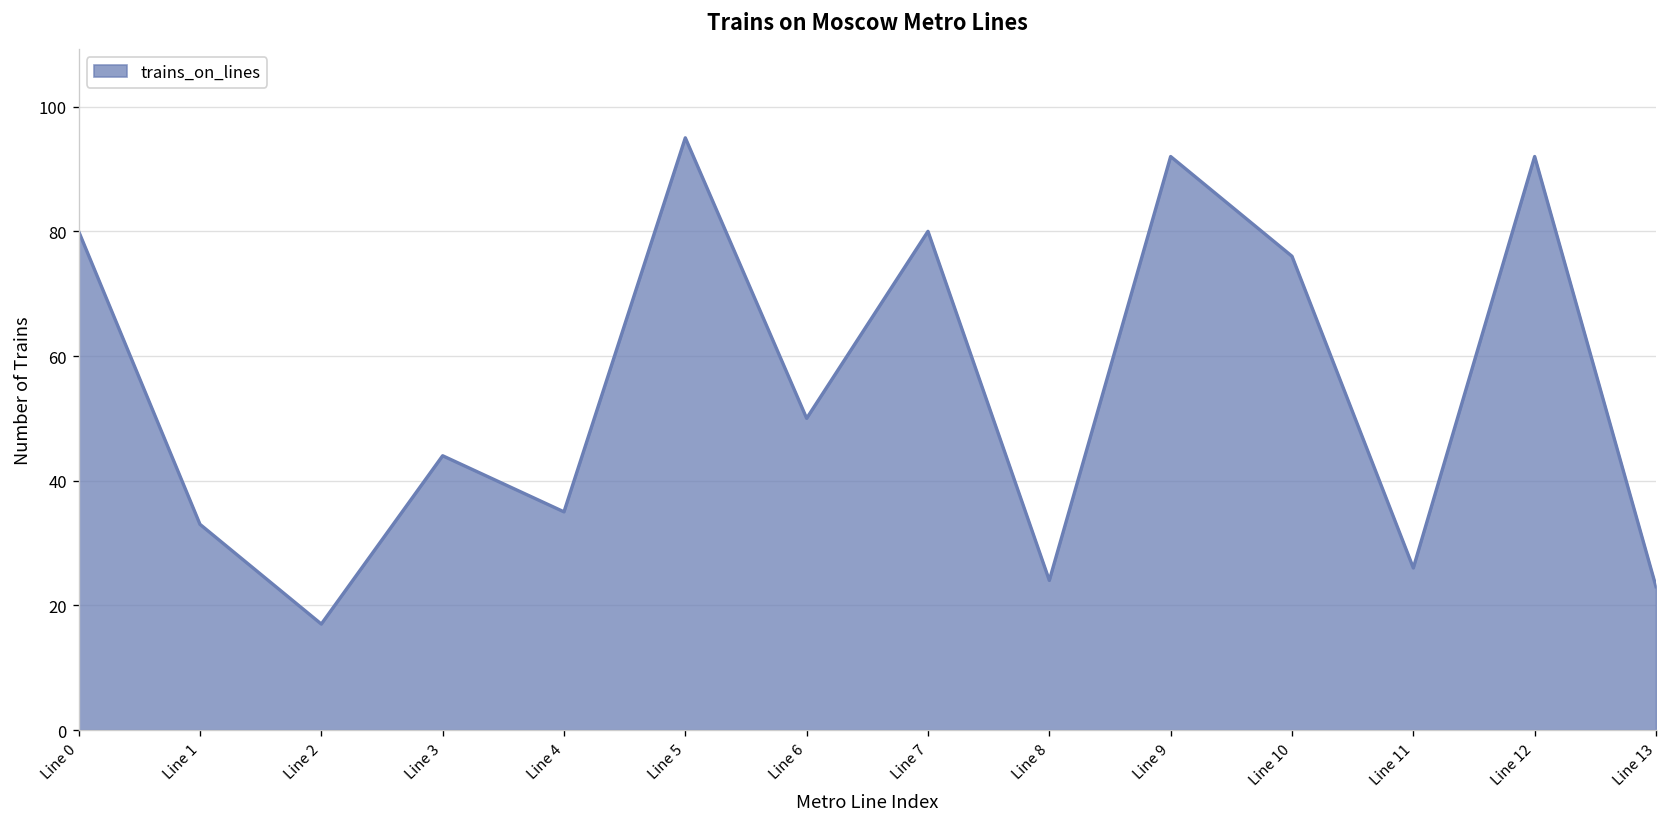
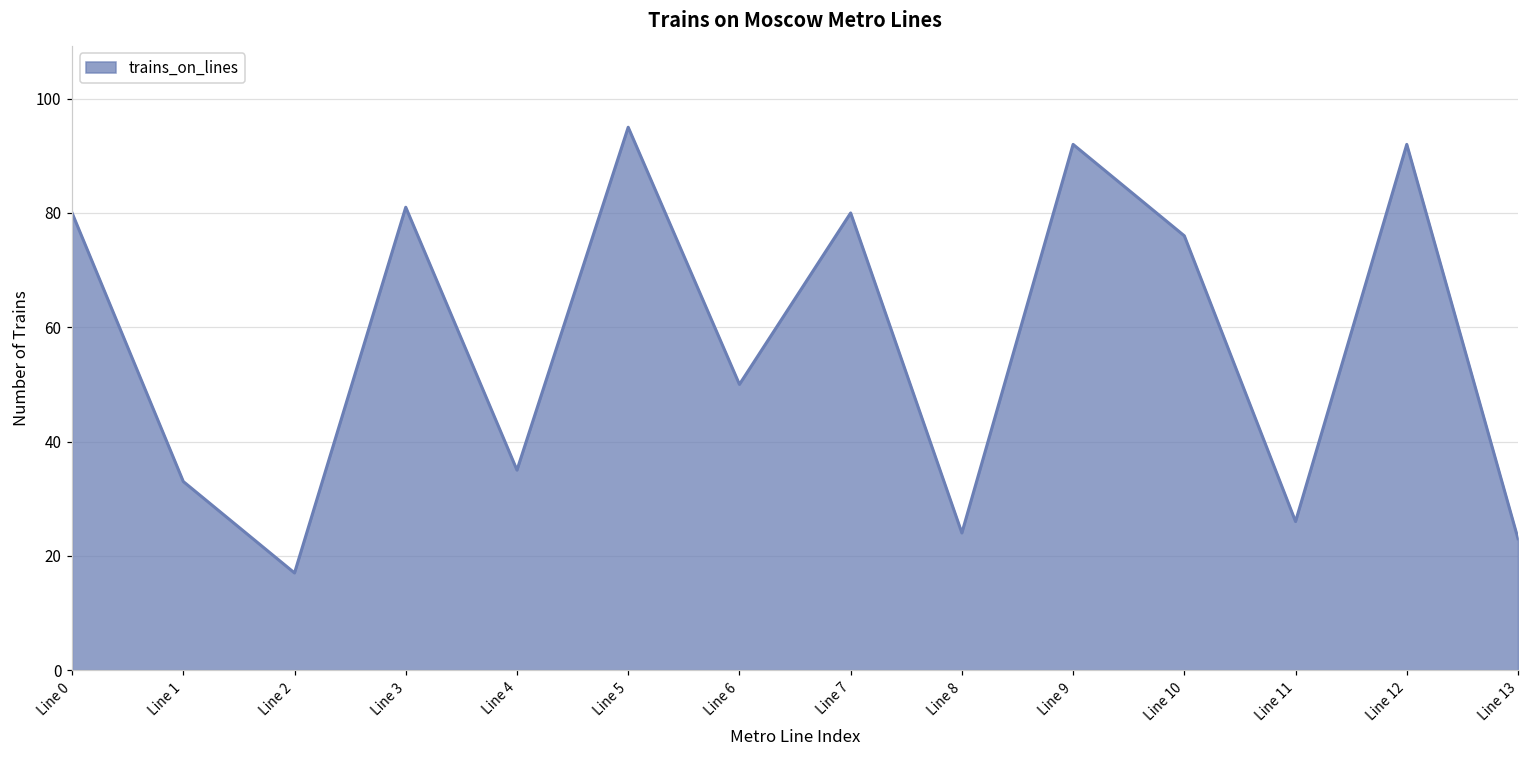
  {
    "Line 0": 80,
    "Line 1": 33,
    "Line 2": 17,
-   "Line 3": 44,
+   "Line 3": 81,
    "Line 4": 35,
    "Line 5": 95,
    "Line 6": 50,
    "Line 7": 80,
    "Line 8": 24,
    "Line 9": 92,
    "Line 10": 76,
    "Line 11": 26,
    "Line 12": 92,
    "Line 13": 23
  }
